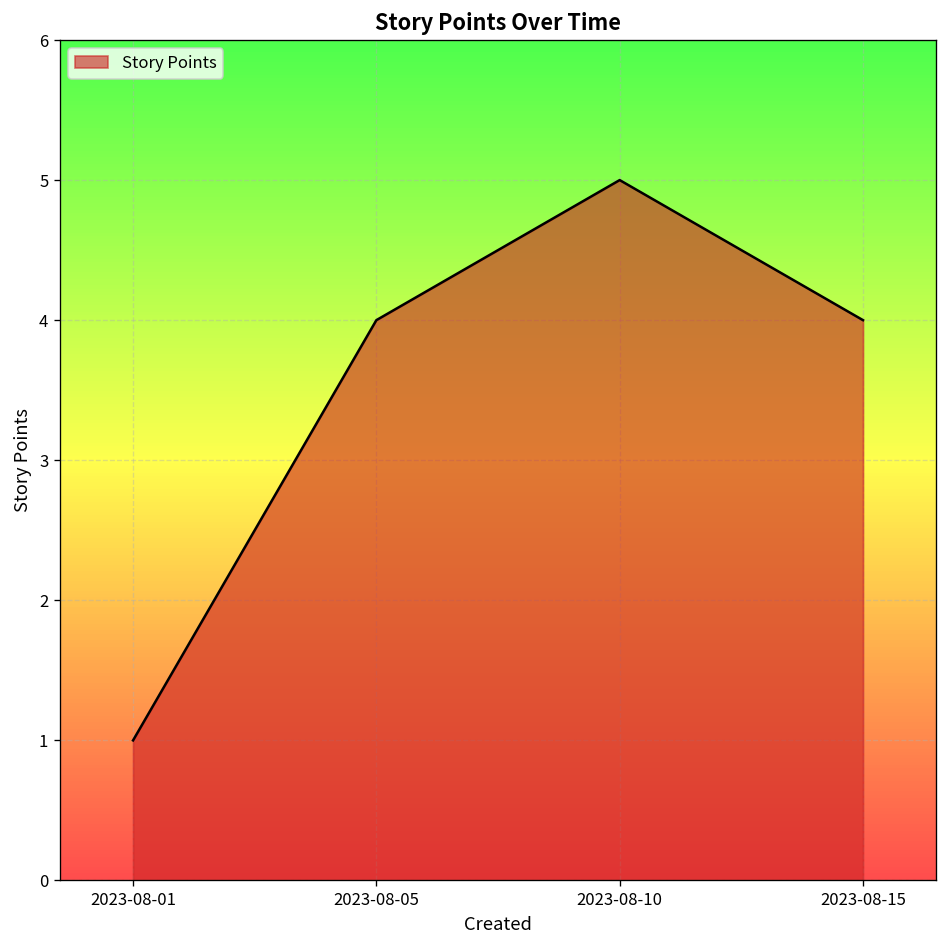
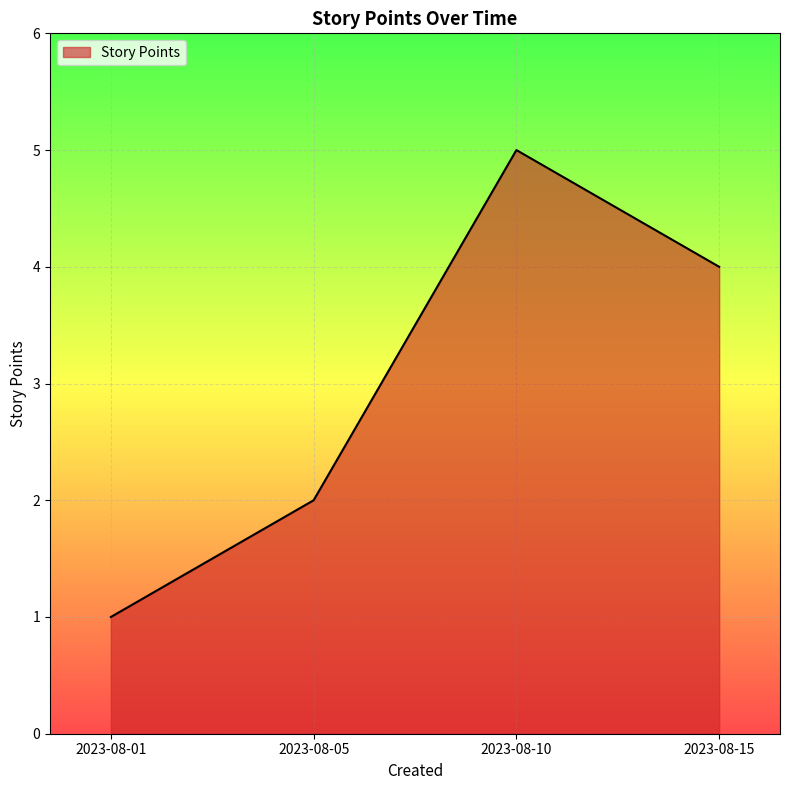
  {
    "2023-08-01": 1,
-   "2023-08-05": 4,
+   "2023-08-05": 2,
    "2023-08-10": 5,
    "2023-08-15": 4
  }
